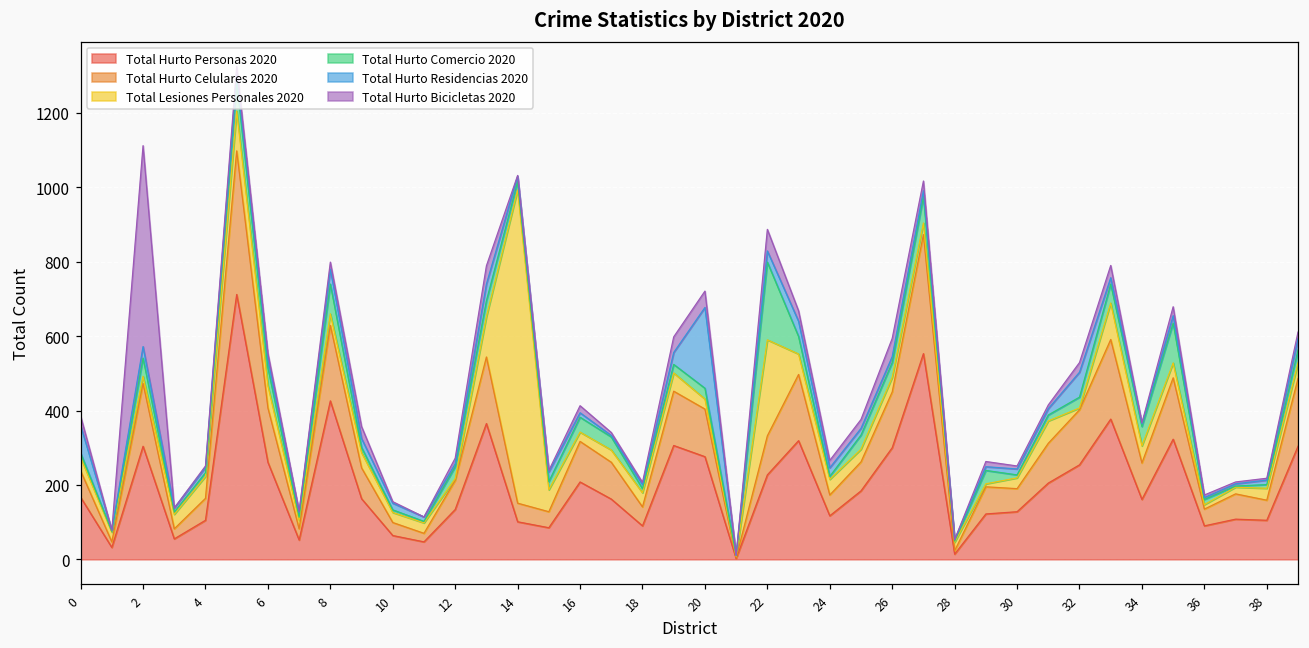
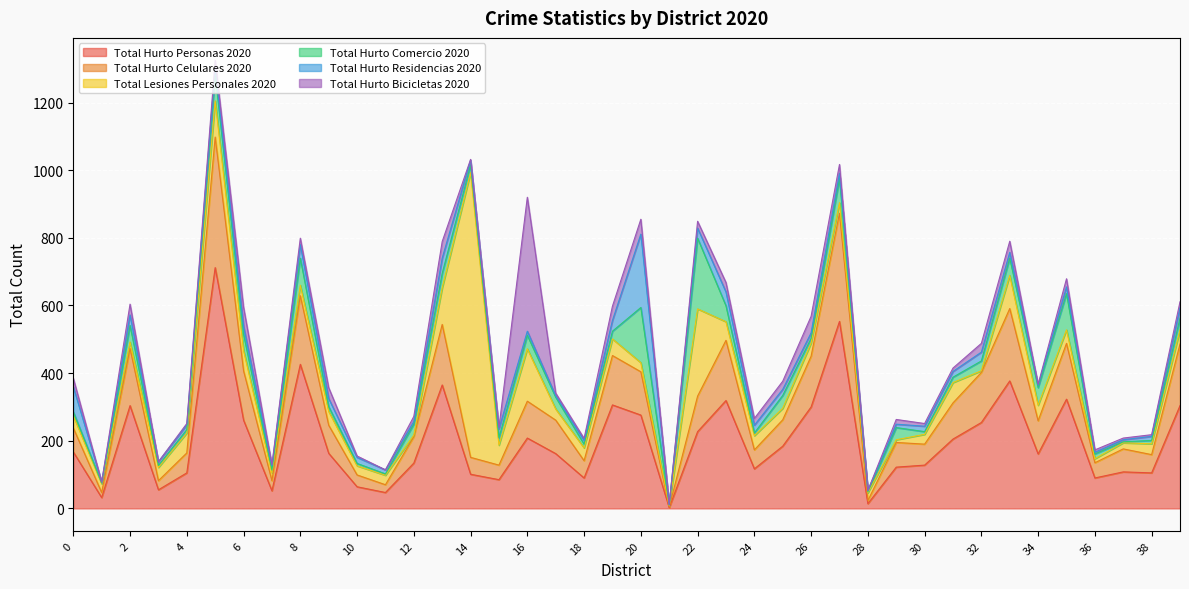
  {
    "Total Lesiones Personales 2020": {
      "0": 40,
      "2": 20,
      "4": 60,
      "6": 60,
      "8": 30,
      "14": 840,
-     "16": 30,
+     "16": 160,
      "18": 40,
      "20": 30,
      "22": 260,
      "24": 40,
      "26": 40,
      "30": 30,
      "34": 50,
      "36": 10,
      "38": 30
    },
    "Total Hurto Comercio 2020": {
      "0": 10,
      "2": 50,
      "4": 10,
      "6": 50,
      "8": 80,
      "12": 30,
      "14": 20,
      "16": 40,
      "18": 10,
-     "20": 30,
+     "20": 160,
      "22": 210,
      "24": 10,
-     "26": 40,
+     "26": 10,
      "30": 10,
      "32": 30,
      "38": 10
    },
    "Total Hurto Residencias 2020": {
      "0": 70,
      "2": 30,
      "6": 20,
      "8": 40,
      "12": 10,
      "16": 10,
      "20": 220,
      "22": 30,
      "24": 20,
      "26": 20,
      "30": 20,
-     "32": 70
+     "32": 30
    },
    "Total Hurto Bicicletas 2020": {
      "0": 30,
-     "2": 540,
-     "6": 20,
+     "2": 30,
+     "6": 60,
      "8": 20,
      "12": 20,
-     "16": 20,
+     "16": 400,
      "20": 40,
-     "22": 60,
+     "22": 20,
      "24": 20,
      "26": 50,
      "30": 10,
      "32": 30
    }
  }
